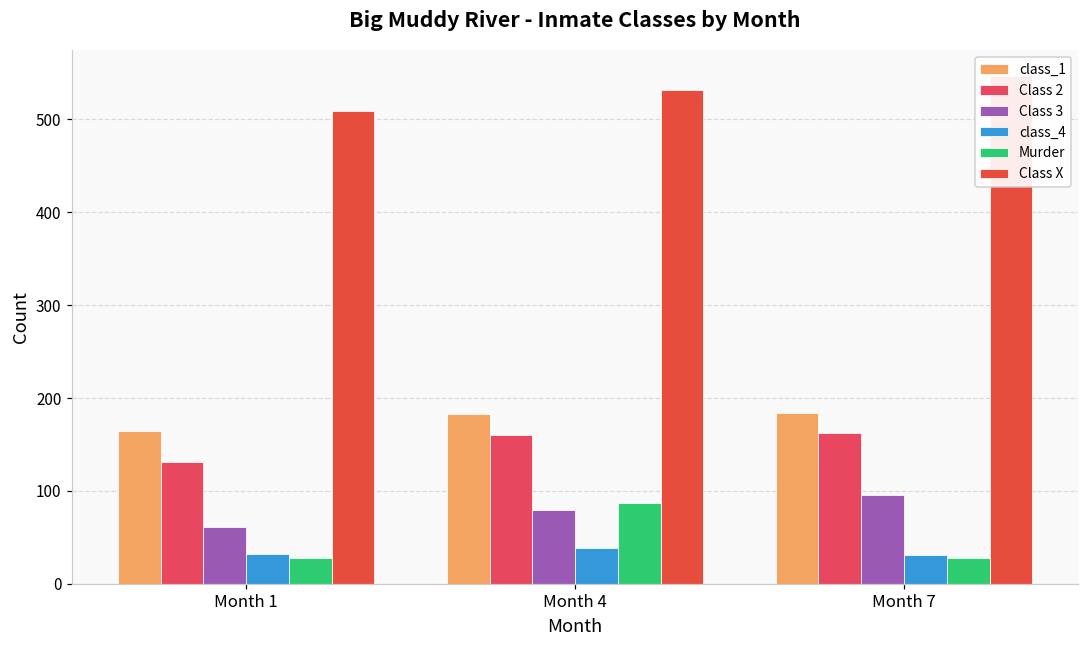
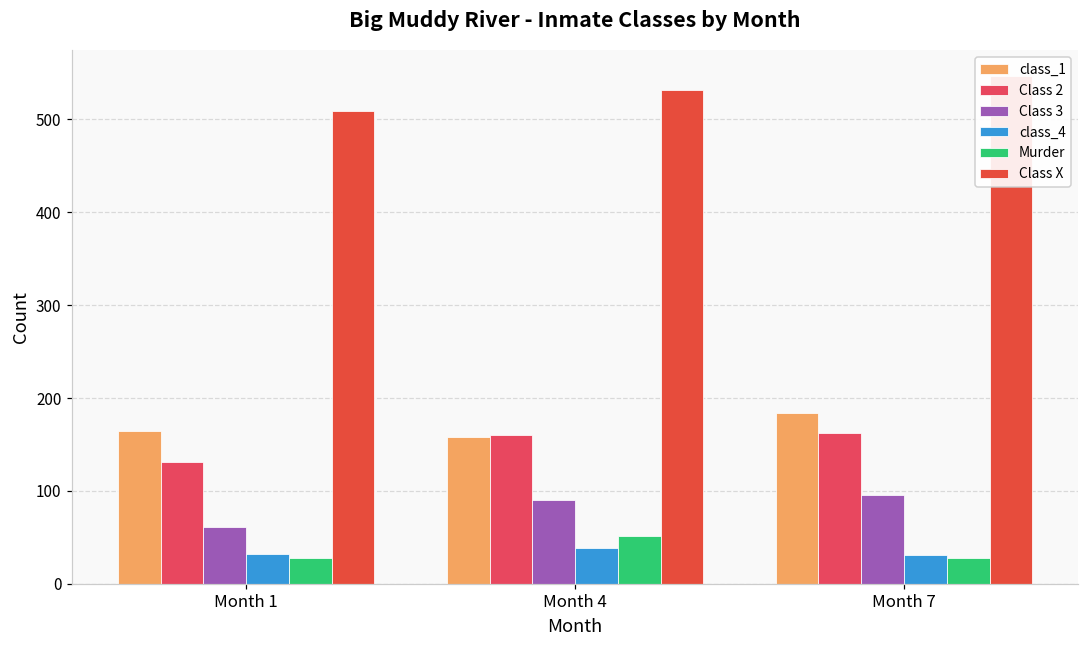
  {
    "class_1": {
      "Month 1": 170,
-     "Month 4": 180,
+     "Month 4": 160,
      "Month 7": 180
    },
    "Class 3": {
      "Month 1": 60,
-     "Month 4": 80,
+     "Month 4": 90,
      "Month 7": 100
    },
    "class_4": {
      "Month 1": 30,
      "Month 4": 40,
      "Month 7": 30
    },
    "Murder": {
      "Month 1": 30,
-     "Month 4": 90,
+     "Month 4": 50,
      "Month 7": 30
    }
  }
